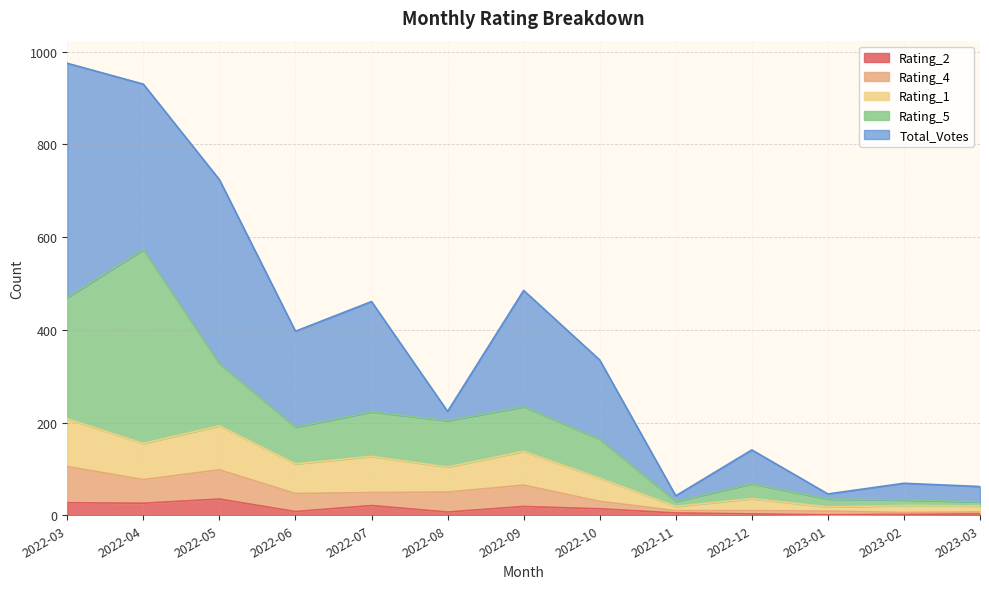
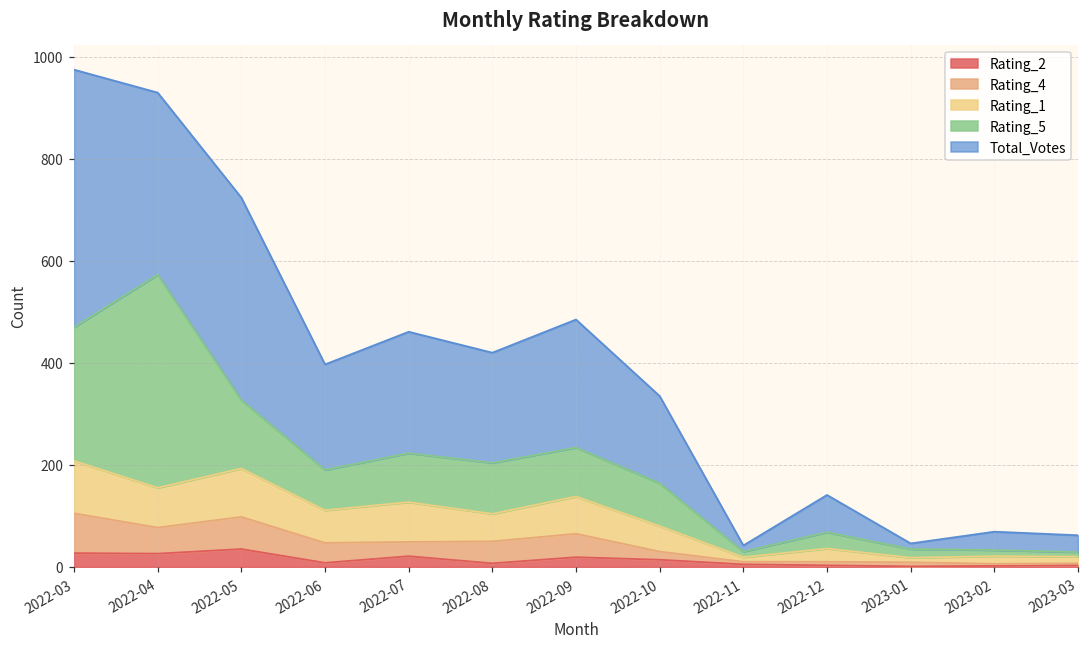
  {
    "Rating_2": {
      "2022-03": 30,
      "2022-04": 30,
      "2022-05": 40,
      "2022-06": 10,
      "2022-07": 20,
      "2022-08": 10,
      "2022-09": 20,
      "2022-10": 10,
      "2022-12": 0,
      "2023-01": 0
    },
    "Rating_5": {
      "2022-03": 260,
      "2022-04": 420,
      "2022-05": 130,
      "2022-06": 80,
      "2022-07": 100,
      "2022-08": 100,
      "2022-09": 100,
      "2022-10": 80,
      "2022-11": 10,
      "2022-12": 30,
      "2023-01": 20,
      "2023-02": 10,
      "2023-03": 10
    },
    "Total_Votes": {
      "2022-03": 510,
      "2022-04": 360,
      "2022-05": 400,
      "2022-06": 210,
      "2022-07": 240,
-     "2022-08": 20,
+     "2022-08": 220,
      "2022-09": 250,
      "2022-10": 170,
      "2022-11": 10,
      "2022-12": 70,
      "2023-01": 10,
      "2023-02": 40,
      "2023-03": 30
    }
  }
